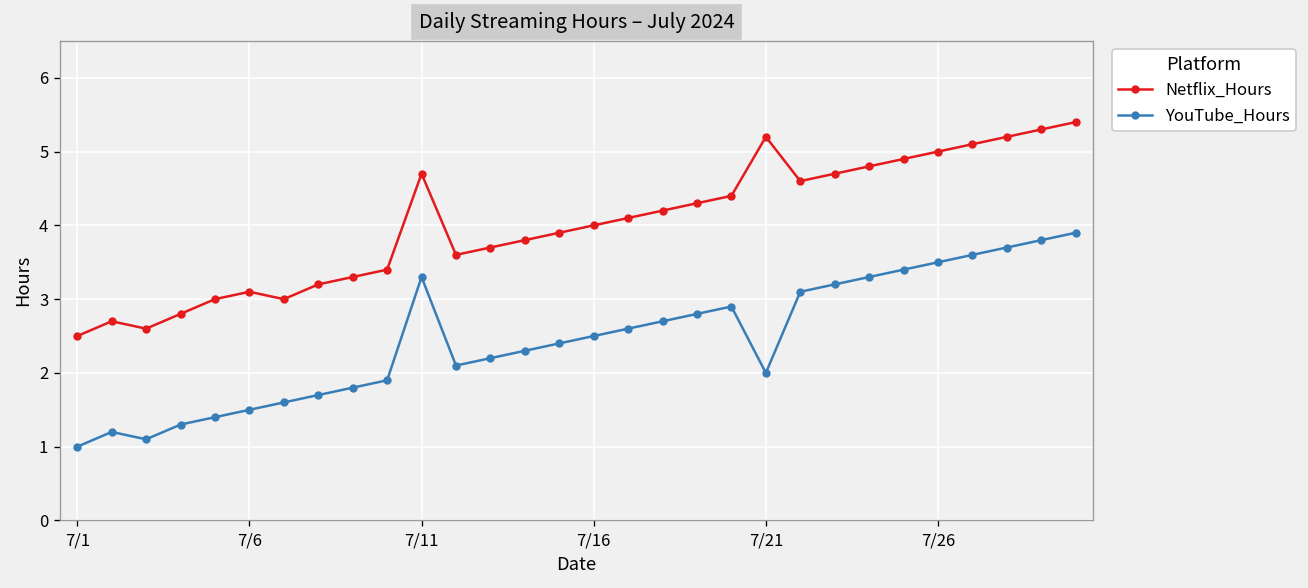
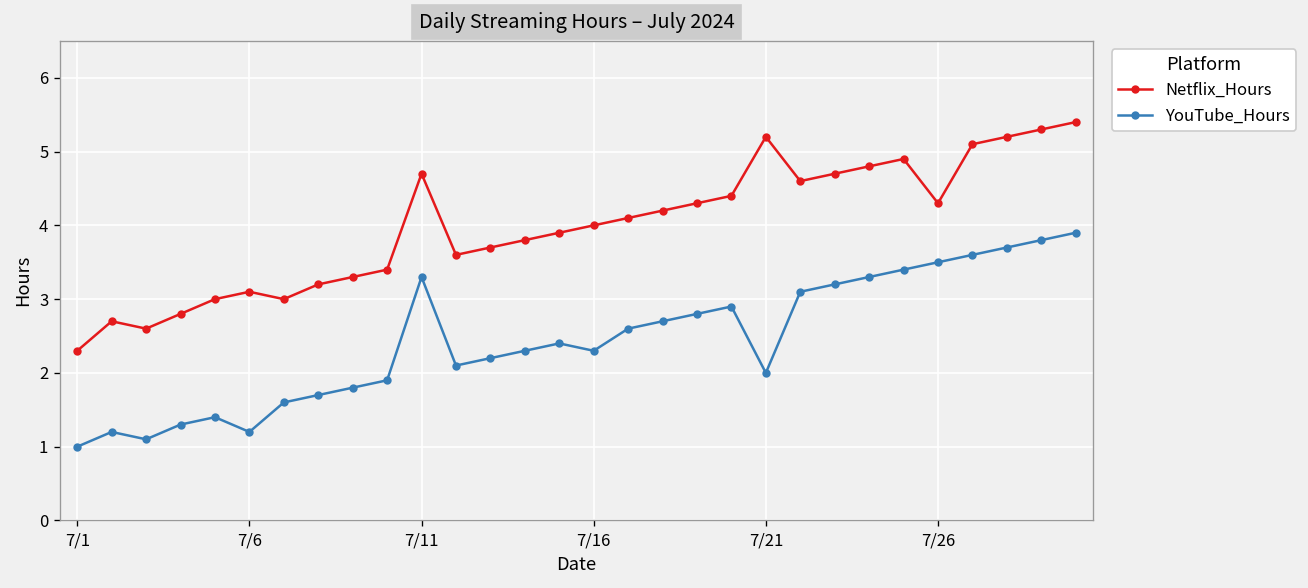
  {
    "Netflix_Hours": {
-     "7/1": 2.5,
+     "7/1": 2.3,
      "7/6": 3.1,
      "7/11": 4.7,
      "7/16": 4.0,
      "7/21": 5.2,
-     "7/26": 5.0
+     "7/26": 4.3
    },
    "YouTube_Hours": {
      "7/1": 1.0,
-     "7/6": 1.5,
+     "7/6": 1.2,
      "7/11": 3.3,
-     "7/16": 2.5,
+     "7/16": 2.3,
      "7/21": 2.0,
      "7/26": 3.5
    }
  }
